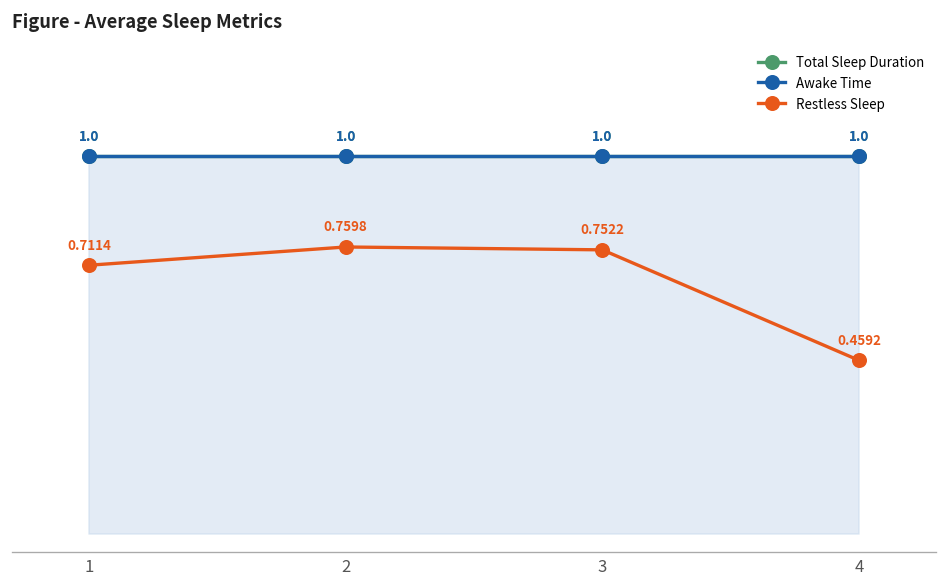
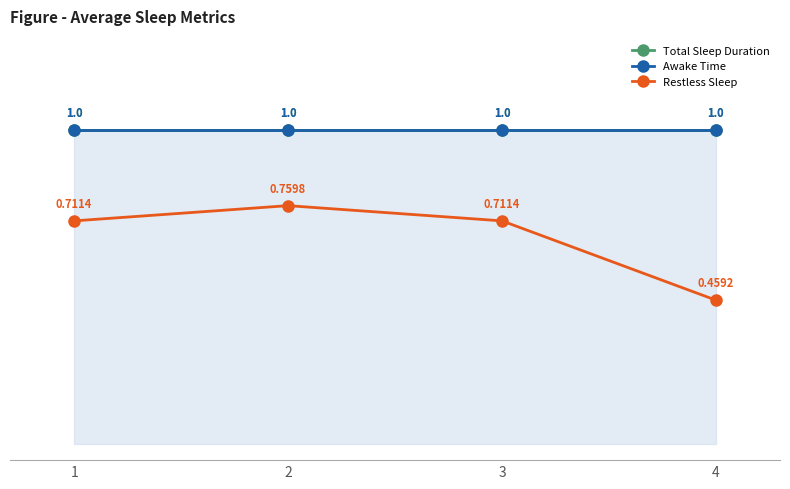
  {
    "Restless Sleep": {
      "1": 0.7114,
      "2": 0.7598,
-     "3": 0.7522,
+     "3": 0.7114,
      "4": 0.4592
    }
  }
